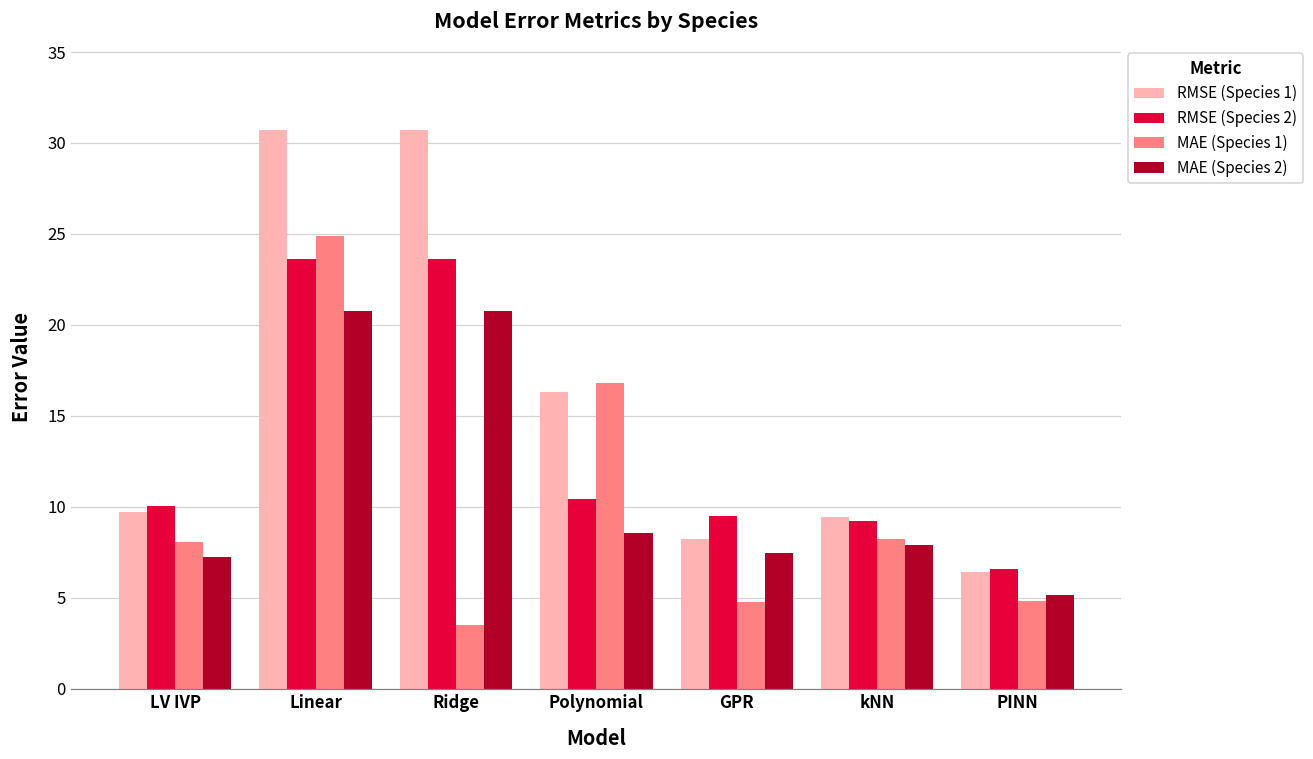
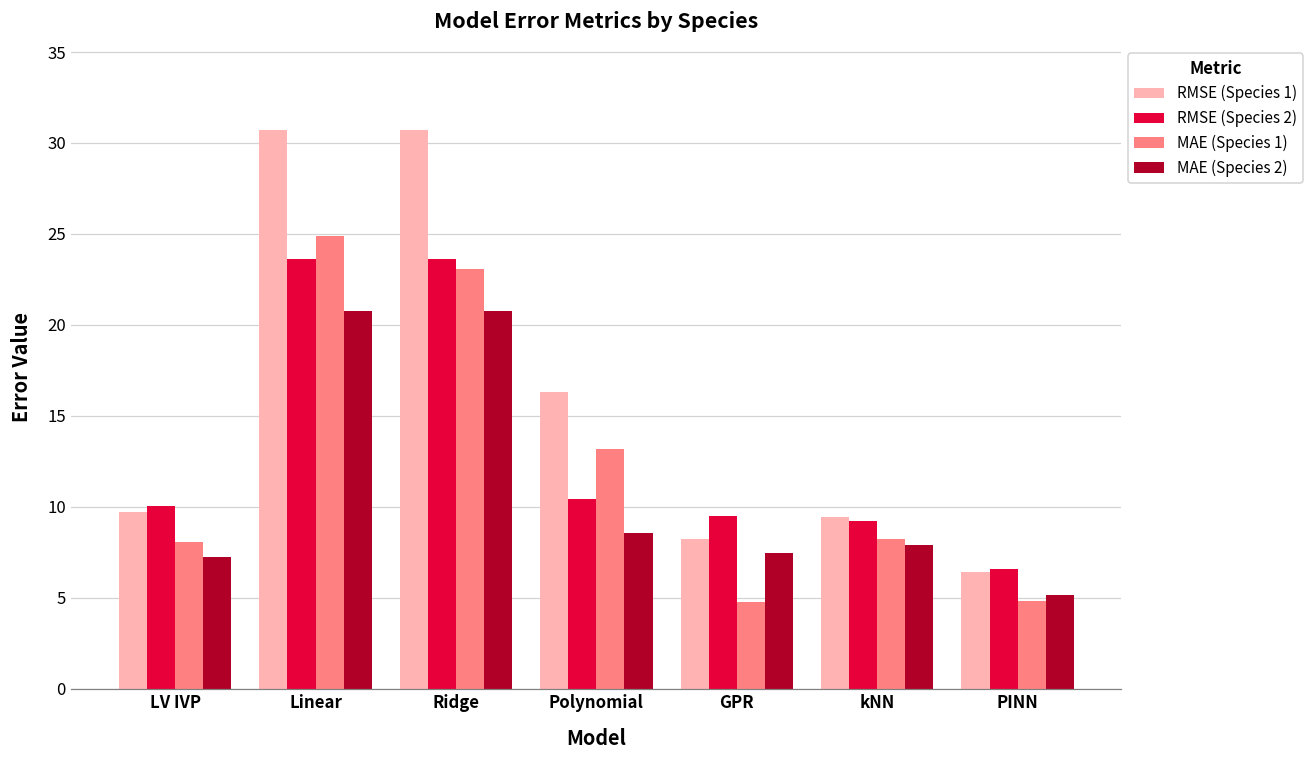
  {
    "RMSE (Species 1)": {
      "LV IVP": 9.7,
      "Linear": 30.7,
      "Ridge": 30.7,
      "Polynomial": 16.3,
      "GPR": 8.2,
      "kNN": 9.4,
      "PINN": 6.5
    },
    "MAE (Species 1)": {
      "LV IVP": 8.1,
      "Linear": 24.9,
-     "Ridge": 3.5,
-     "Polynomial": 16.8,
+     "Ridge": 23.1,
+     "Polynomial": 13.2,
      "GPR": 4.8,
      "kNN": 8.2,
      "PINN": 4.8
    }
  }
